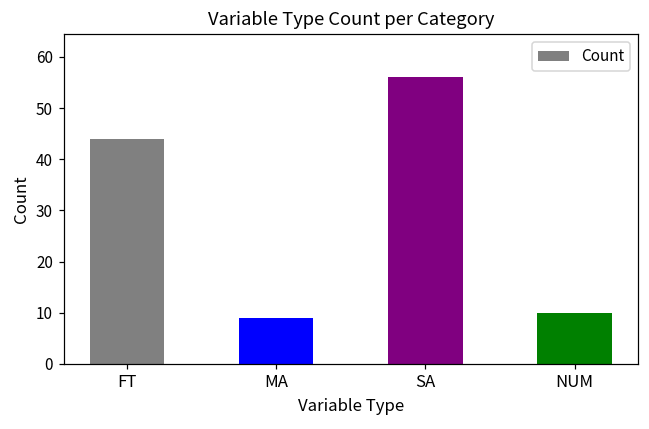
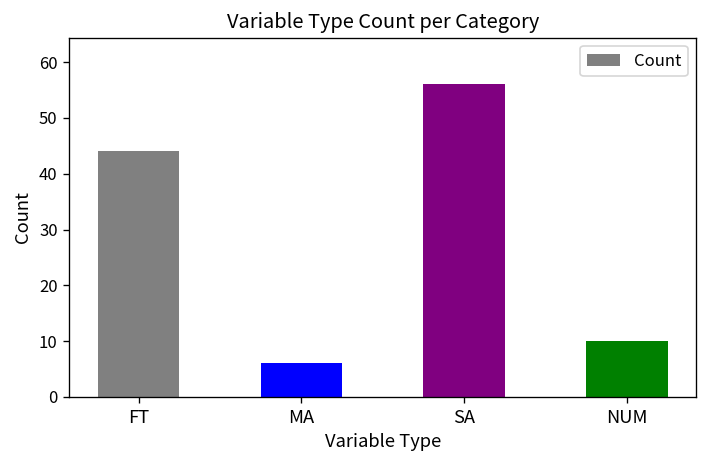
  {
    "FT": 44,
-   "MA": 9,
+   "MA": 6,
    "SA": 56,
    "NUM": 10
  }
